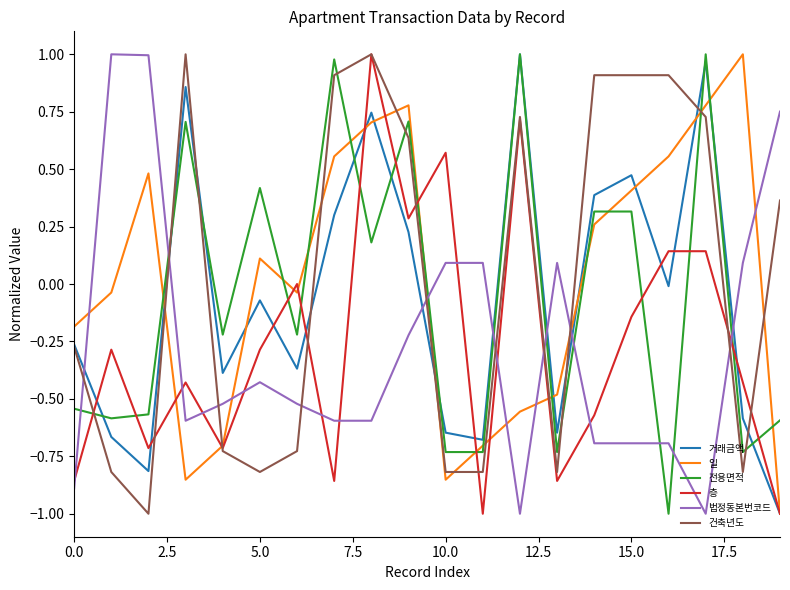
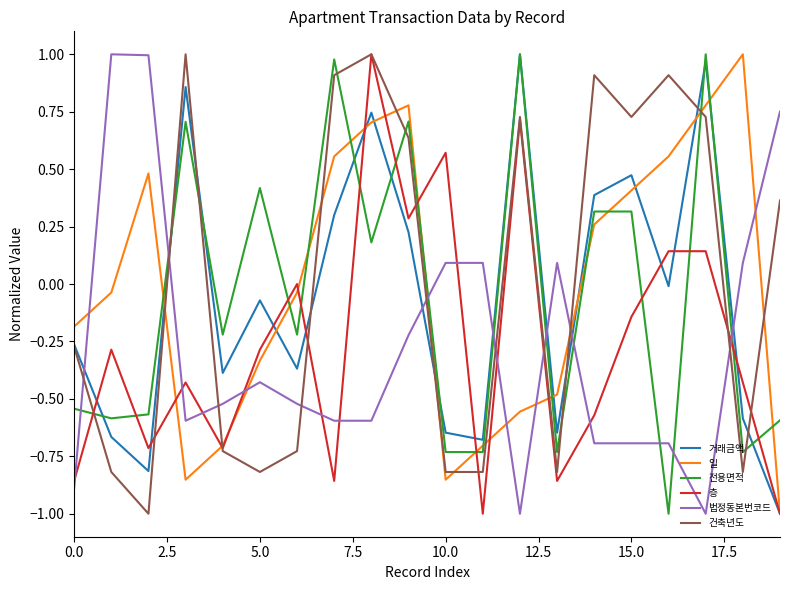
  {
    "거래금액": {
      "5.0": -0.07,
      "10.0": -0.65,
      "15.0": 0.47
    },
    "일": {
      "0.0": -0.19,
-     "5.0": 0.11,
+     "5.0": -0.33,
      "10.0": -0.85,
      "15.0": 0.41
    },
    "전용면적": {
      "0.0": -0.54,
      "5.0": 0.42,
      "10.0": -0.73,
      "15.0": 0.32
    },
    "층": {
      "0.0": -0.86,
      "5.0": -0.29,
      "10.0": 0.57,
      "15.0": -0.14
    },
    "법정동본번코드": {
      "0.0": -0.89,
      "5.0": -0.43,
      "10.0": 0.09,
      "15.0": -0.69
    },
    "건축년도": {
      "5.0": -0.82,
      "10.0": -0.82,
-     "15.0": 0.91
+     "15.0": 0.73
    }
  }
